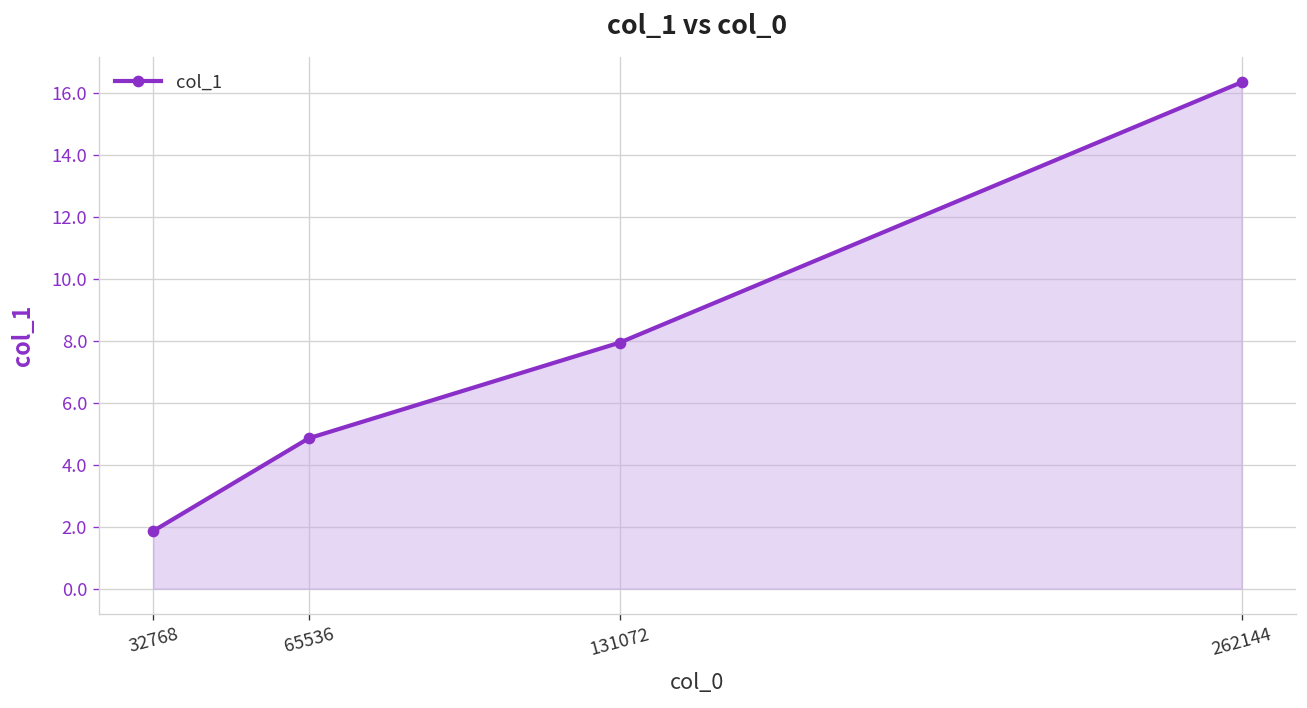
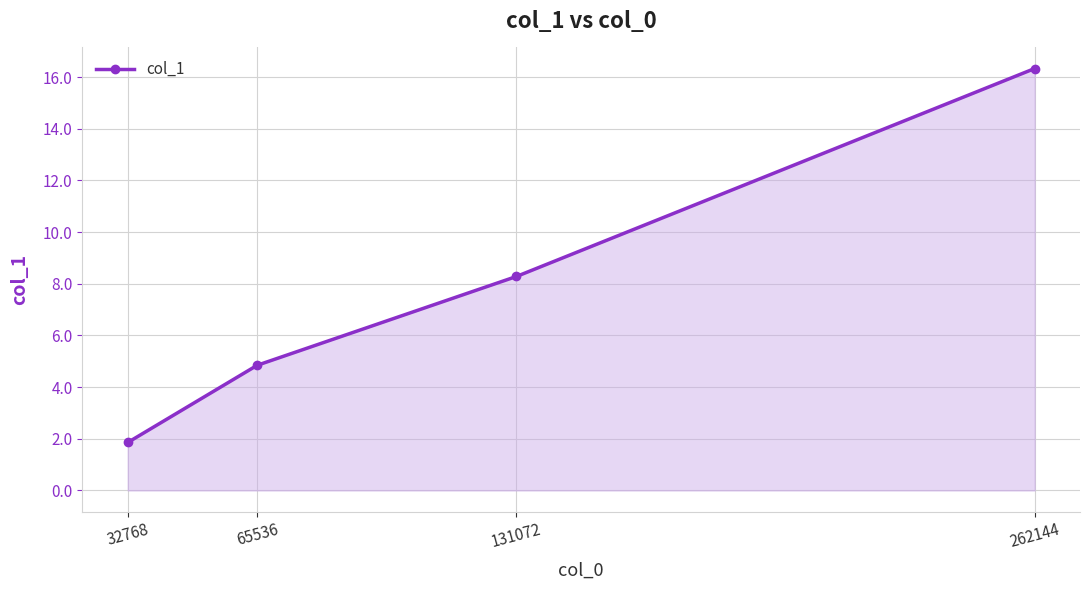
  {
    "32768": 1.9,
    "65536": 4.8,
-   "131072": 7.9,
+   "131072": 8.3,
    "262144": 16.3
  }
